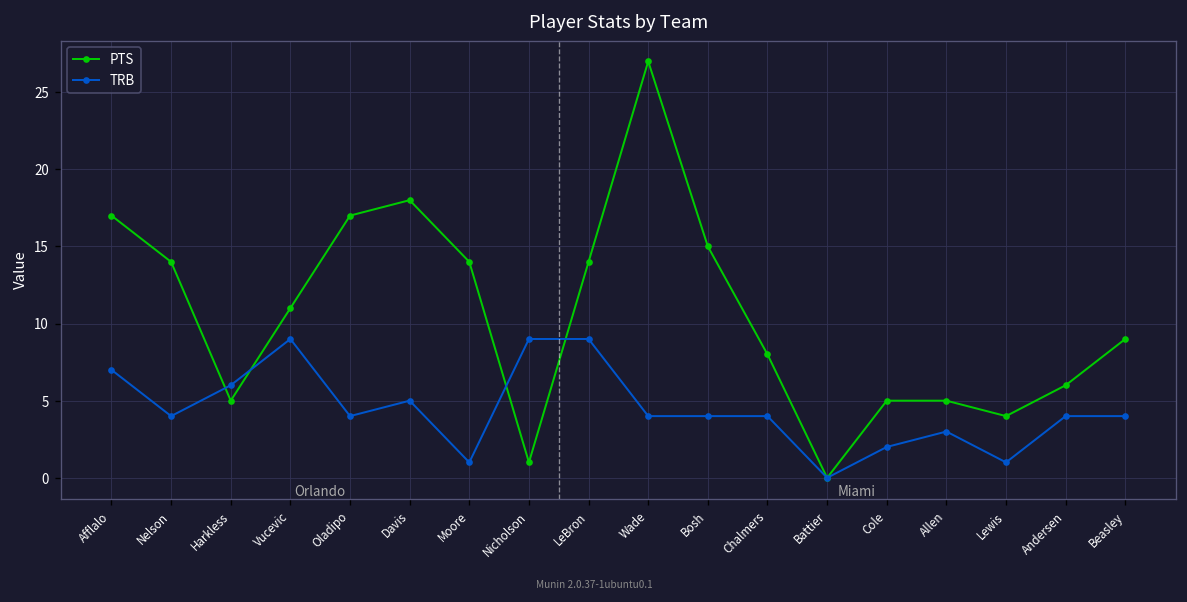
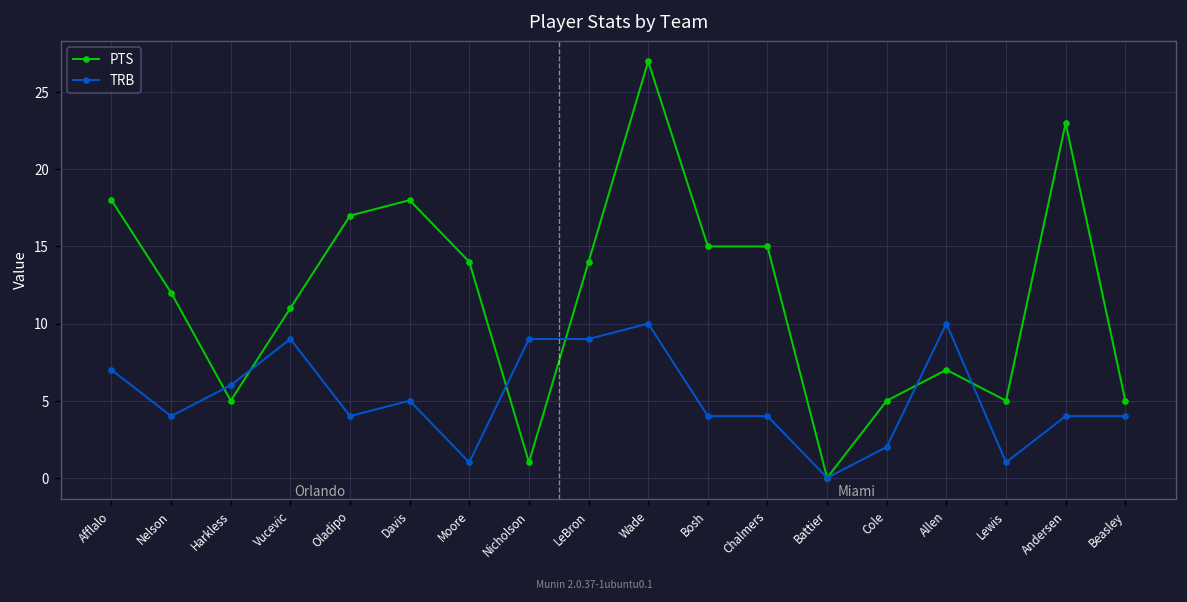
  {
    "PTS": {
-     "Afflalo": 17,
-     "Nelson": 14,
+     "Afflalo": 18,
+     "Nelson": 12,
      "Harkless": 5,
      "Vucevic": 11,
      "Oladipo": 17,
      "Davis": 18,
      "Moore": 14,
      "Nicholson": 1,
      "LeBron": 14,
      "Wade": 27,
      "Bosh": 15,
-     "Chalmers": 8,
+     "Chalmers": 15,
      "Cole": 5,
-     "Allen": 5,
-     "Lewis": 4,
-     "Andersen": 6,
-     "Beasley": 9
+     "Allen": 7,
+     "Lewis": 5,
+     "Andersen": 23,
+     "Beasley": 5
    },
    "TRB": {
      "Afflalo": 7,
      "Nelson": 4,
      "Harkless": 6,
      "Vucevic": 9,
      "Oladipo": 4,
      "Davis": 5,
      "Moore": 1,
      "Nicholson": 9,
      "LeBron": 9,
-     "Wade": 4,
+     "Wade": 10,
      "Bosh": 4,
      "Chalmers": 4,
      "Cole": 2,
-     "Allen": 3,
+     "Allen": 10,
      "Lewis": 1,
      "Andersen": 4,
      "Beasley": 4
    }
  }
